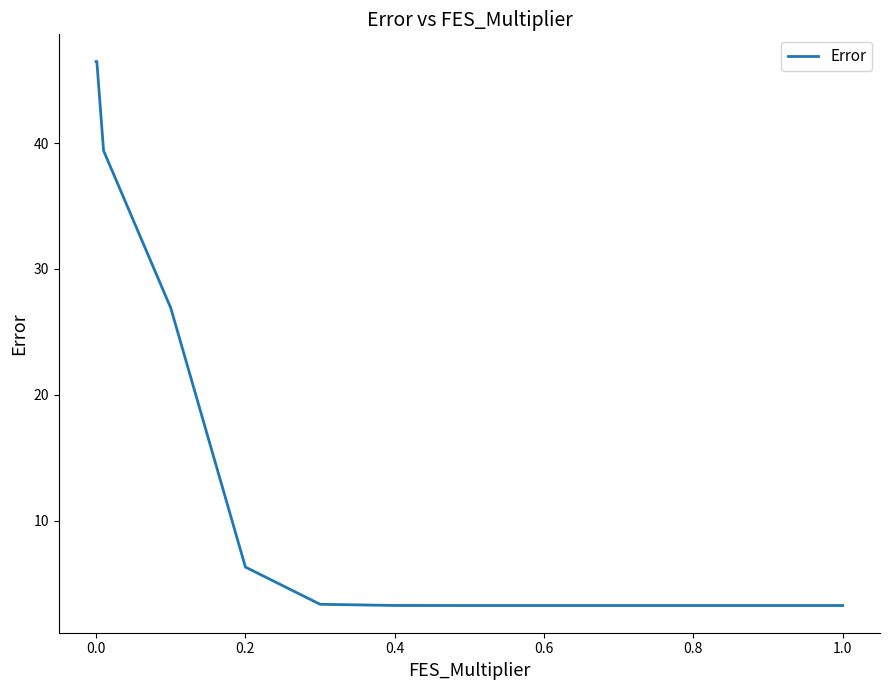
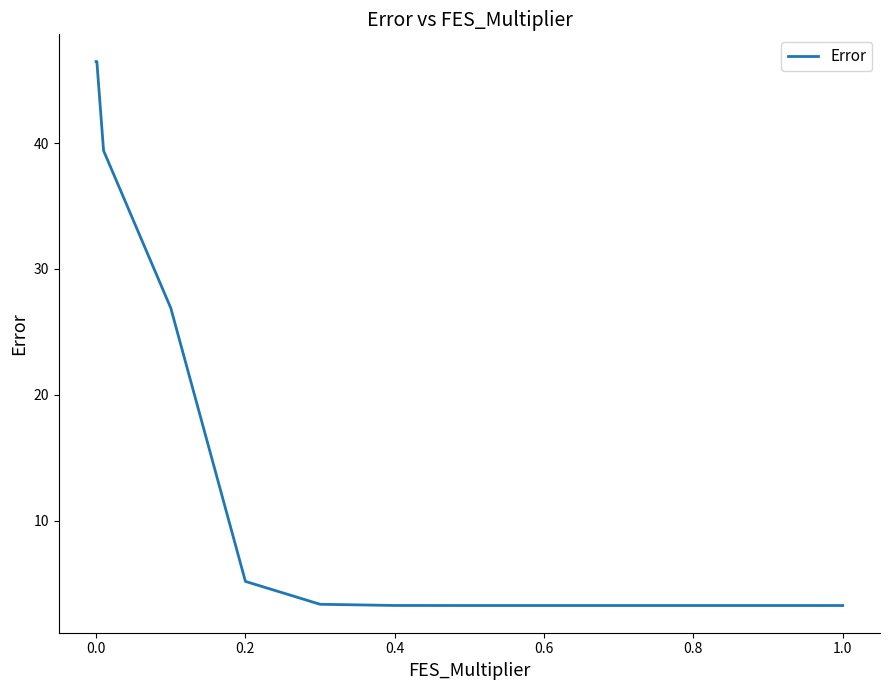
  {
    "0.0": 46.5,
-   "0.2": 6.3,
+   "0.2": 5.2,
    "0.4": 3.3,
    "0.6": 3.3,
    "0.8": 3.3,
    "1.0": 3.3
  }
